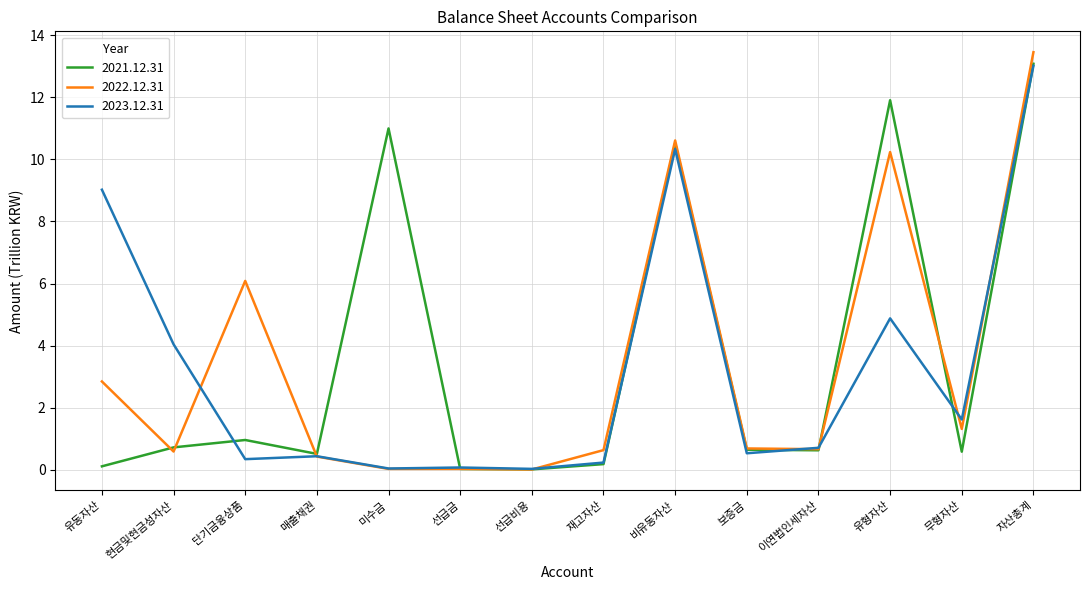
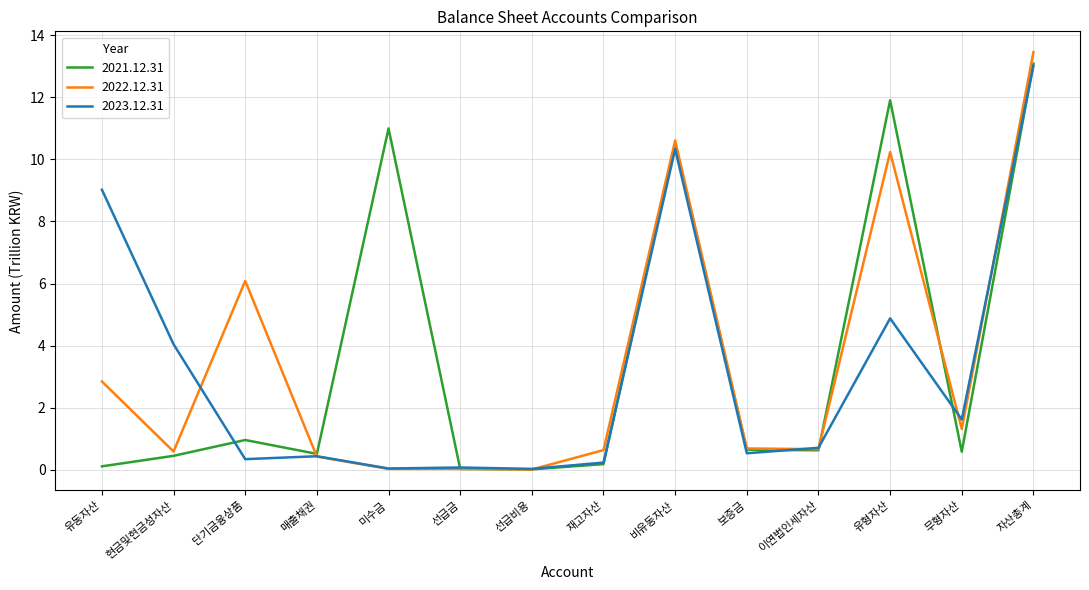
  {
    "2021.12.31": {
      "유동자산": 0.1,
-     "현금및현금성자산": 0.7,
+     "현금및현금성자산": 0.4,
      "단기금융상품": 1.0,
      "미수금": 11.0,
      "비유동자산": 10.5,
      "유형자산": 11.9,
      "무형자산": 0.6
    },
    "2022.12.31": {
      "유동자산": 2.8,
      "현금및현금성자산": 0.6,
      "단기금융상품": 6.1,
      "재고자산": 0.6,
      "비유동자산": 10.6,
      "유형자산": 10.2,
      "무형자산": 1.3,
      "자산총계": 13.5
    },
    "2023.12.31": {
      "유동자산": 9.0,
      "현금및현금성자산": 4.0,
      "단기금융상품": 0.3,
      "비유동자산": 10.3,
      "보증금": 0.5,
      "유형자산": 4.9,
      "무형자산": 1.6
    }
  }
